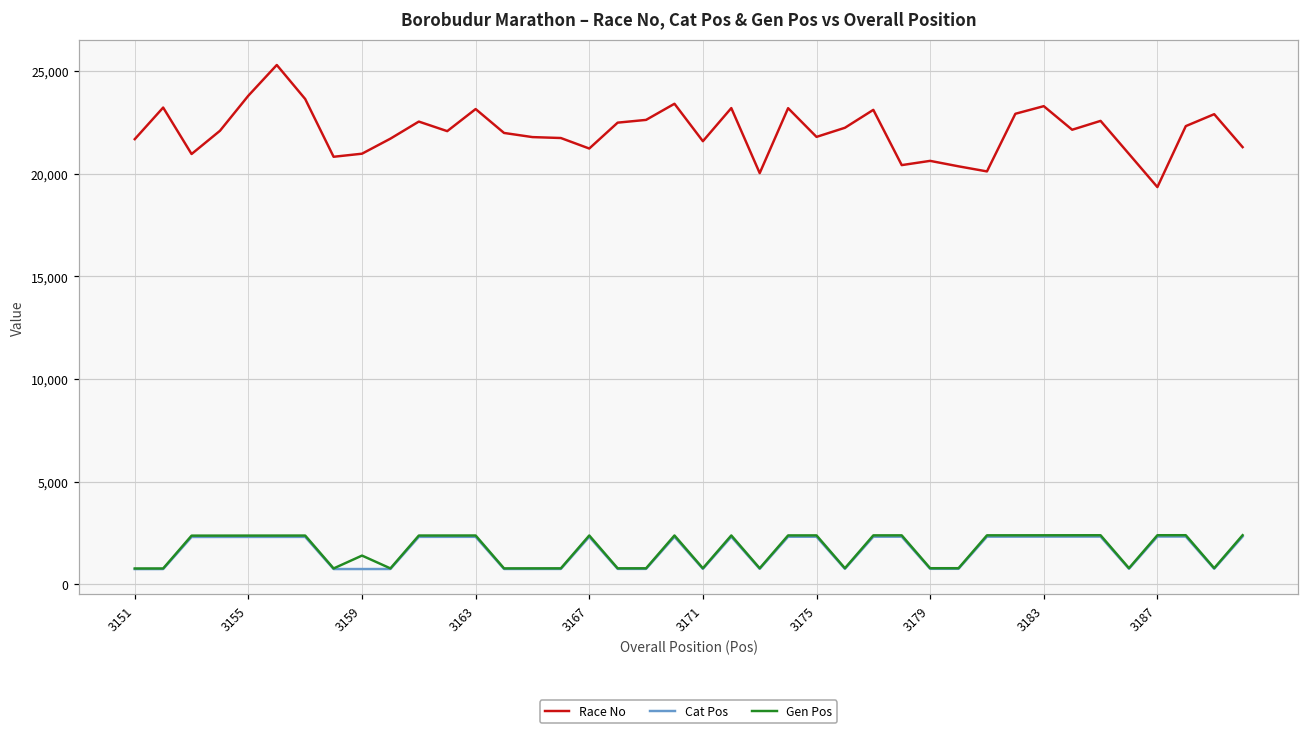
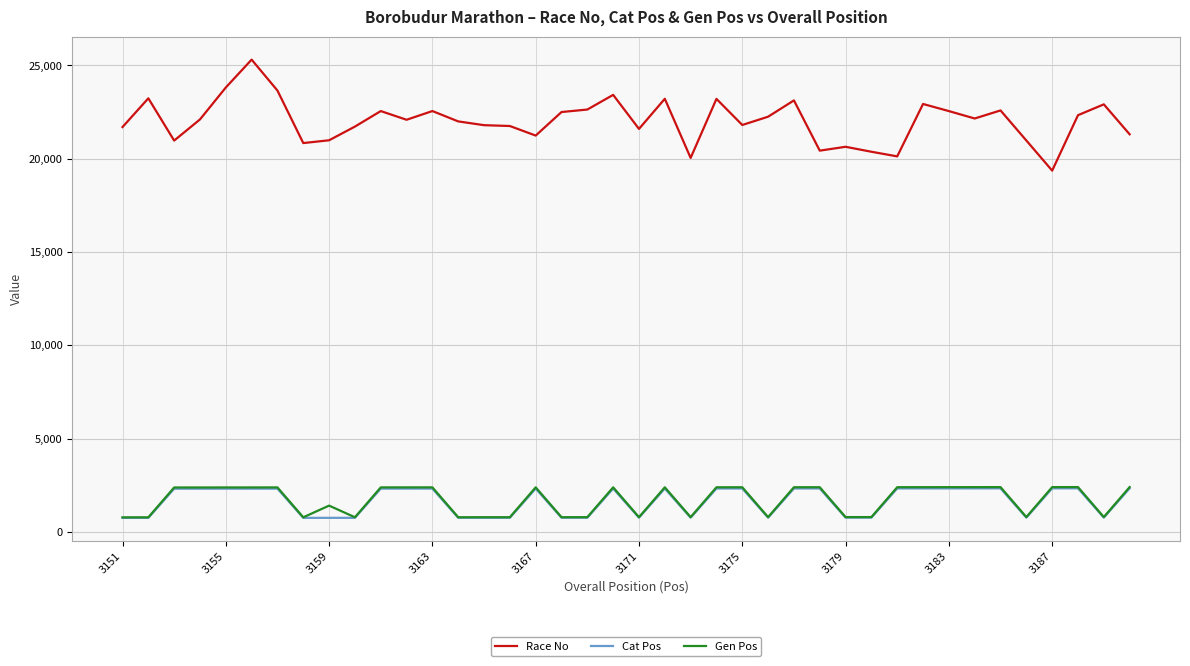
  {
    "Race No": {
      "3151": "21,700",
      "3155": "23,800",
      "3159": "21,000",
-     "3163": "23,200",
+     "3163": "22,500",
      "3167": "21,200",
      "3171": "21,600",
      "3175": "21,800",
      "3179": "20,600",
-     "3183": "23,300",
+     "3183": "22,500",
      "3187": "19,400"
    },
    "Cat Pos": {
      "3159": "700"
    },
    "Gen Pos": {
      "3159": "1,400"
    }
  }
